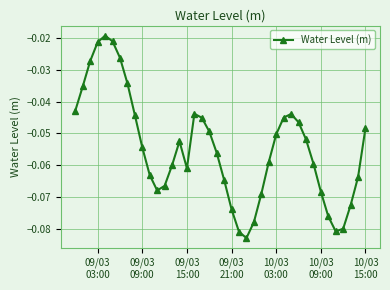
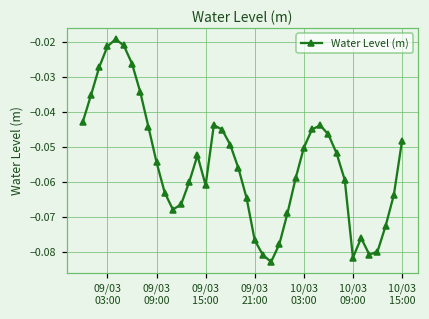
  {
    "09/03 03:00": -0.021,
    "09/03 09:00": -0.054,
    "09/03 15:00": -0.061,
-   "09/03 21:00": -0.074,
+   "09/03 21:00": -0.077,
    "10/03 03:00": -0.050,
-   "10/03 09:00": -0.068,
+   "10/03 09:00": -0.082,
    "10/03 15:00": -0.048
  }
